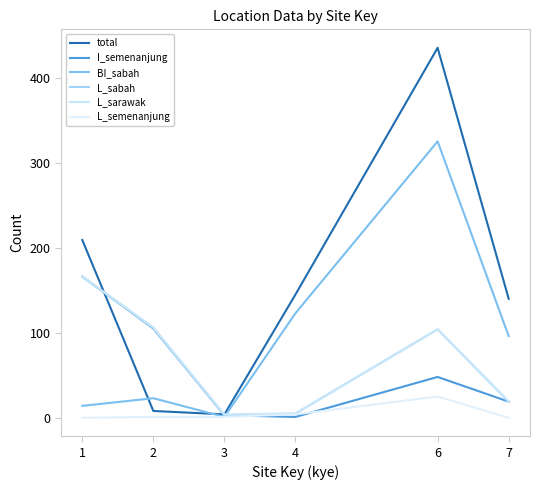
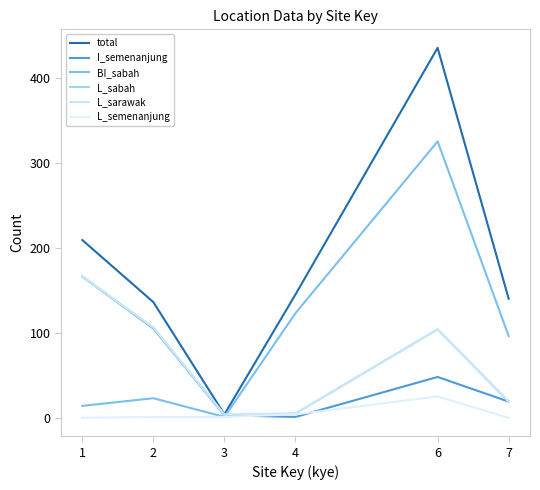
  {
    "total": {
      "1": 210,
-     "2": 10,
+     "2": 140,
      "4": 150,
      "6": 440,
      "7": 140
    },
    "I_semenanjung": {
      "6": 50
    }
  }
